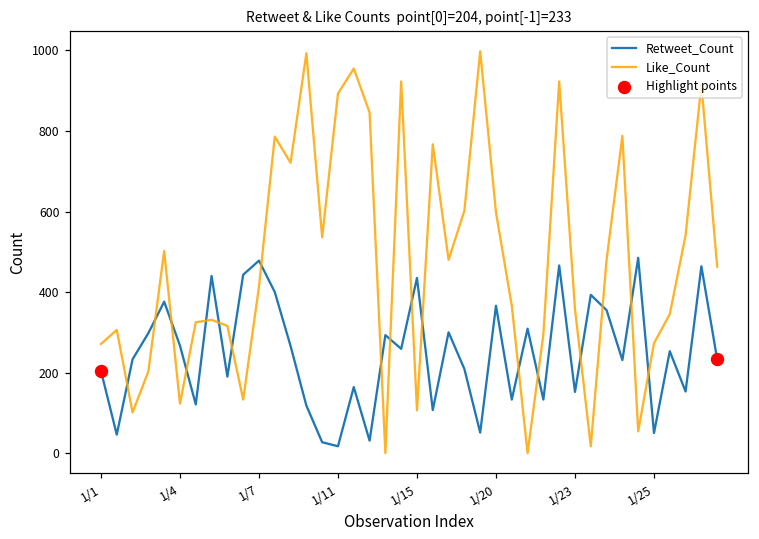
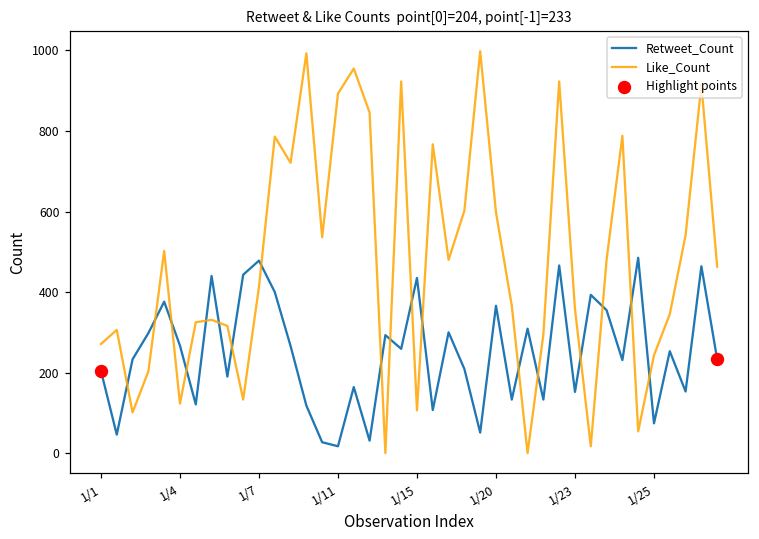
  {
    "Retweet_Count": {
      "1/4": 270,
-     "1/25": 50
+     "1/25": 70
    },
    "Like_Count": {
      "1/4": 120,
-     "1/25": 270
+     "1/25": 240
    }
  }
